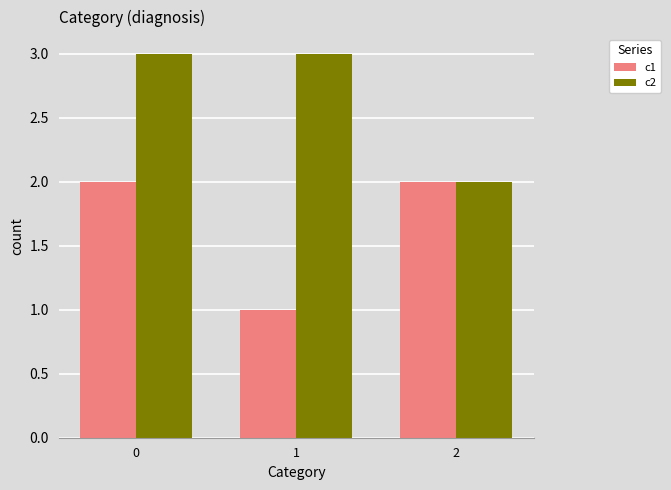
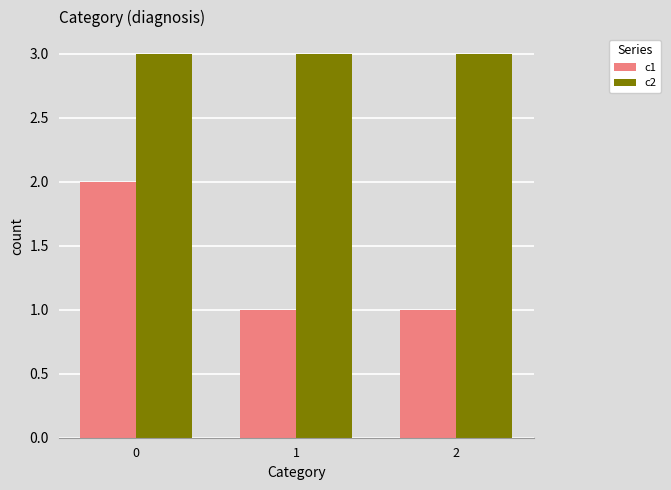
  {
    "c1": {
      "0": 2,
      "1": 1,
-     "2": 2
+     "2": 1
    },
    "c2": {
      "0": 3,
      "1": 3,
-     "2": 2
+     "2": 3
    }
  }
